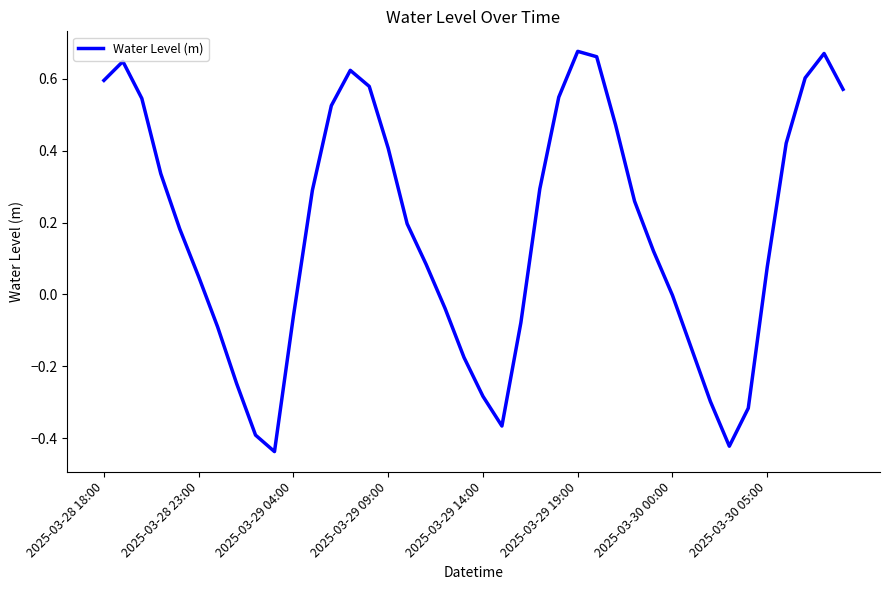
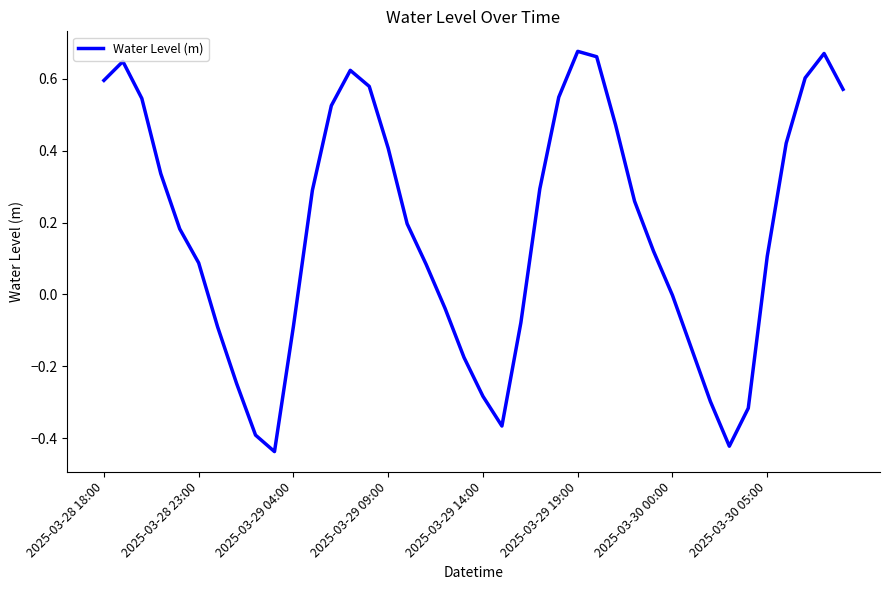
  {
    "2025-03-28 18:00": 0.59,
-   "2025-03-28 23:00": 0.05,
-   "2025-03-29 04:00": -0.06,
+   "2025-03-28 23:00": 0.09,
+   "2025-03-29 04:00": -0.09,
    "2025-03-29 09:00": 0.41,
    "2025-03-29 14:00": -0.28,
    "2025-03-29 19:00": 0.68,
    "2025-03-30 00:00": 0.00,
-   "2025-03-30 05:00": 0.08
+   "2025-03-30 05:00": 0.11
  }
